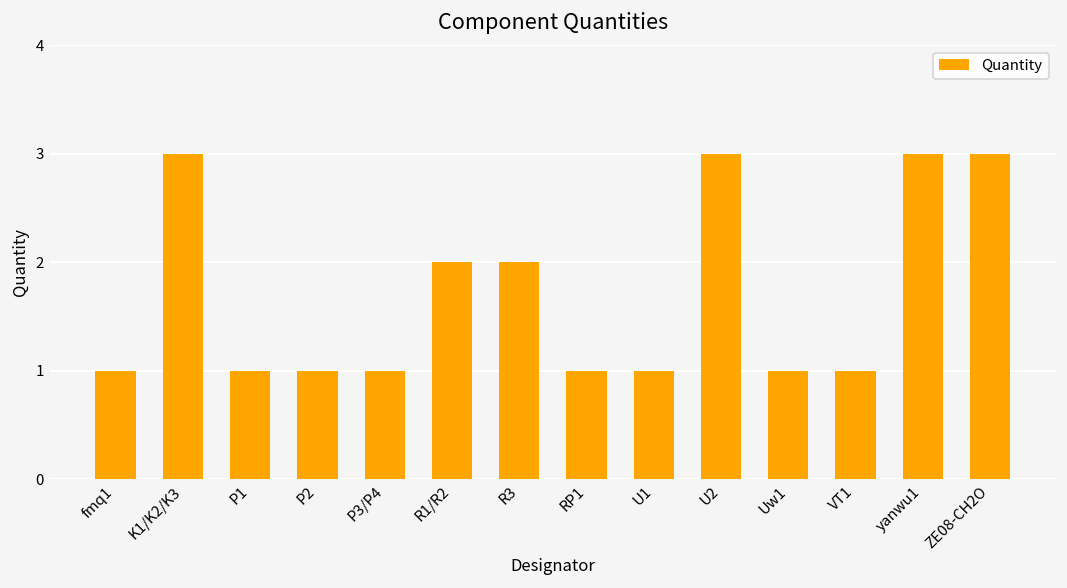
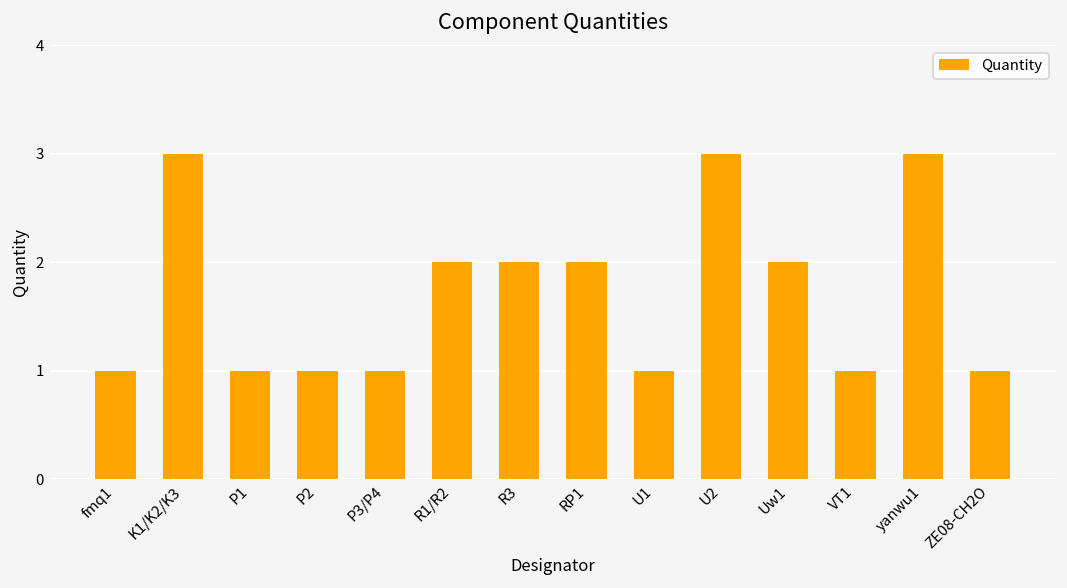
  {
    "fmq1": 1,
    "K1/K2/K3": 3,
    "P1": 1,
    "P2": 1,
    "P3/P4": 1,
    "R1/R2": 2,
    "R3": 2,
-   "RP1": 1,
+   "RP1": 2,
    "U1": 1,
    "U2": 3,
-   "Uw1": 1,
+   "Uw1": 2,
    "VT1": 1,
    "yanwu1": 3,
-   "ZE08-CH2O": 3
+   "ZE08-CH2O": 1
  }
